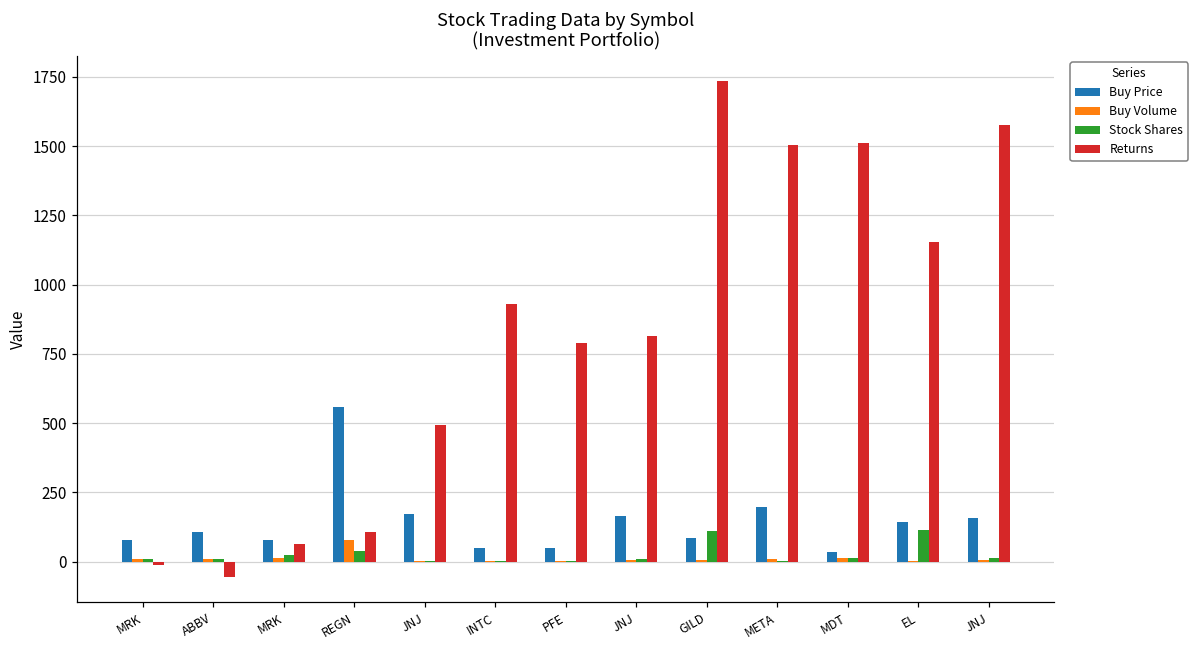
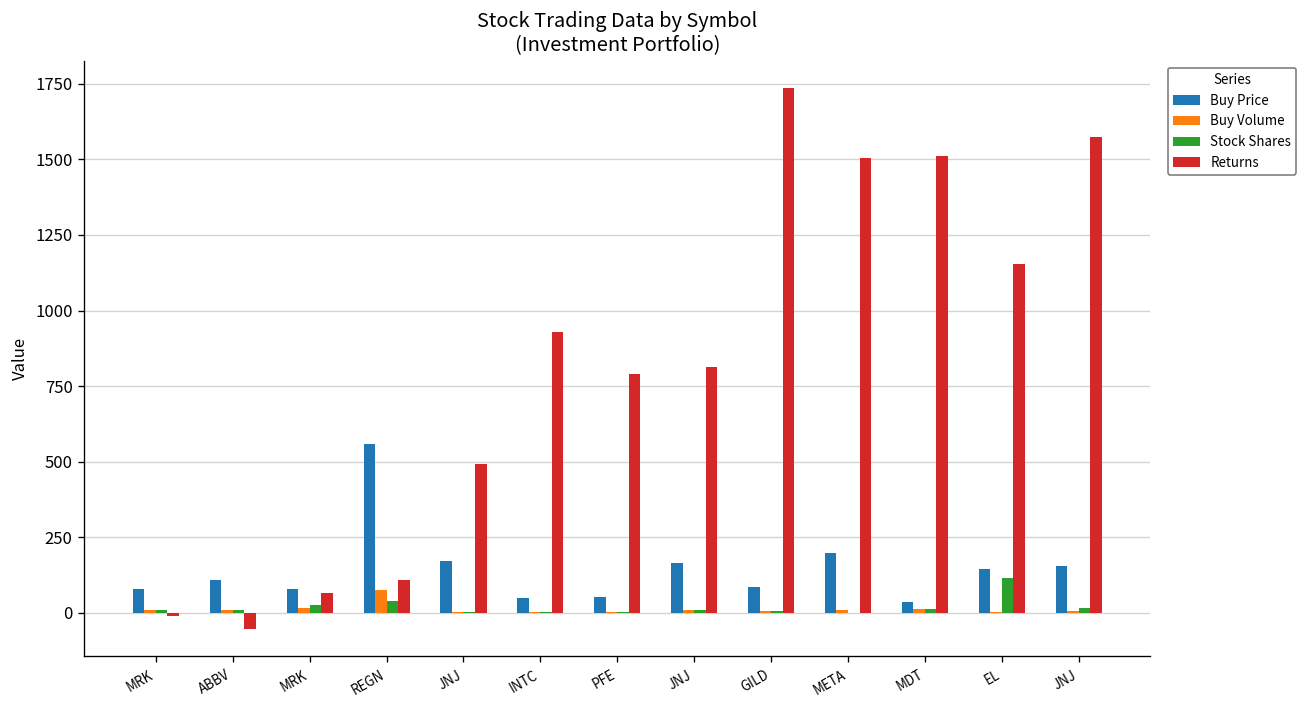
  {
    "Buy Price": {
      "ABBV": 110,
      "REGN": 560,
      "INTC": 50,
      "PFE": 50,
      "GILD": 90,
      "META": 200,
      "MDT": 40,
      "EL": 140
    },
    "Buy Volume": {
      "REGN": 80,
      "META": 10,
      "MDT": 10
    },
    "Stock Shares": {
      "REGN": 40,
-     "GILD": 110,
+     "GILD": 10,
      "MDT": 10,
      "EL": 110
    },
    "Returns": {
      "ABBV": -50,
      "REGN": 110,
      "INTC": 930,
      "PFE": 790,
      "GILD": 1740,
      "META": 1500,
      "MDT": 1510,
      "EL": 1150
    }
  }
